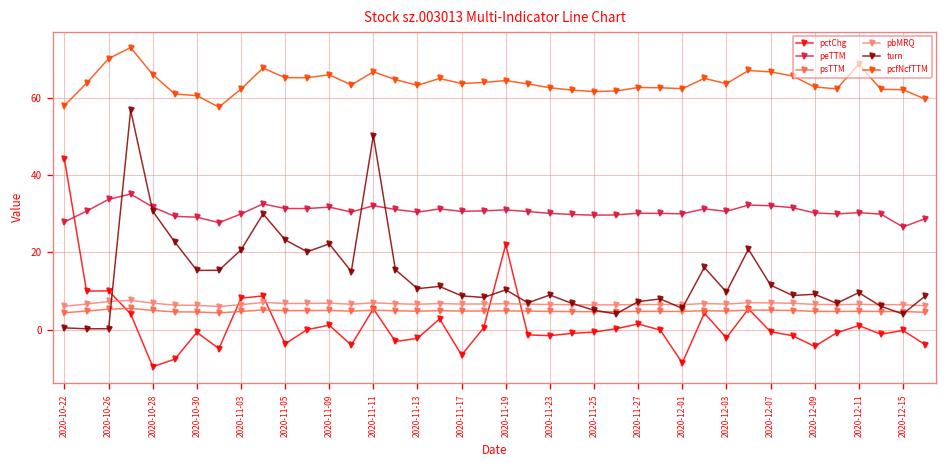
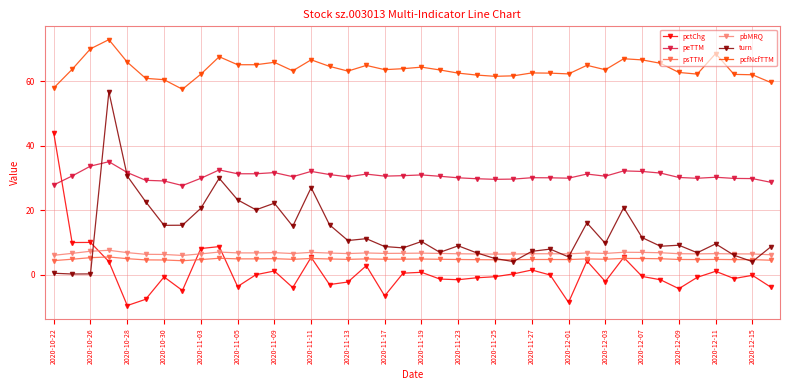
  {
    "pctChg": {
      "2020-10-22": 44,
      "2020-10-26": 10,
      "2020-10-28": -10,
      "2020-10-30": -1,
      "2020-11-03": 8,
      "2020-11-05": -4,
      "2020-11-09": 1,
      "2020-11-13": -2,
      "2020-11-17": -7,
-     "2020-11-19": 22,
+     "2020-11-19": 1,
      "2020-11-23": -2,
      "2020-11-25": -1,
      "2020-11-27": 1,
      "2020-12-01": -9,
      "2020-12-03": -2,
      "2020-12-07": -1,
      "2020-12-09": -4,
      "2020-12-11": 1,
      "2020-12-15": 0
    },
    "peTTM": {
      "2020-10-22": 28,
      "2020-10-26": 34,
      "2020-10-28": 32,
      "2020-10-30": 29,
      "2020-11-03": 30,
      "2020-11-05": 31,
      "2020-11-09": 32,
      "2020-11-11": 32,
      "2020-11-13": 30,
      "2020-11-17": 31,
      "2020-11-19": 31,
      "2020-11-23": 30,
      "2020-11-25": 30,
      "2020-11-27": 30,
      "2020-12-01": 30,
      "2020-12-03": 31,
      "2020-12-07": 32,
      "2020-12-09": 30,
      "2020-12-11": 30,
-     "2020-12-15": 27
+     "2020-12-15": 30
    },
    "turn": {
      "2020-10-22": 0,
      "2020-10-26": 0,
      "2020-10-28": 31,
      "2020-10-30": 15,
      "2020-11-03": 21,
      "2020-11-05": 23,
      "2020-11-09": 22,
-     "2020-11-11": 50,
+     "2020-11-11": 27,
      "2020-11-13": 11,
      "2020-11-17": 9,
      "2020-11-19": 10,
      "2020-11-23": 9,
      "2020-12-01": 6,
      "2020-12-03": 10,
      "2020-12-07": 12,
      "2020-12-09": 9,
      "2020-12-11": 10
    },
    "pcfNcfTTM": {
      "2020-10-22": 58,
      "2020-10-26": 70,
      "2020-10-28": 66,
      "2020-10-30": 60,
      "2020-11-03": 62,
      "2020-11-05": 65,
      "2020-11-09": 66,
      "2020-11-11": 67,
      "2020-11-13": 63,
      "2020-11-17": 64,
      "2020-11-19": 64,
      "2020-11-23": 63,
      "2020-11-25": 62,
      "2020-11-27": 63,
      "2020-12-01": 62,
      "2020-12-03": 64,
      "2020-12-07": 67,
      "2020-12-09": 63,
      "2020-12-15": 62
    }
  }
